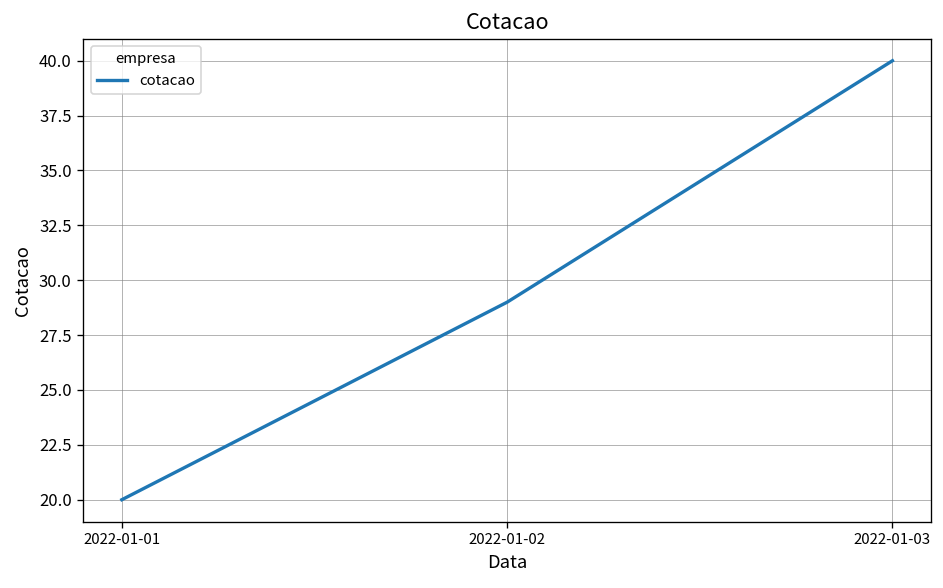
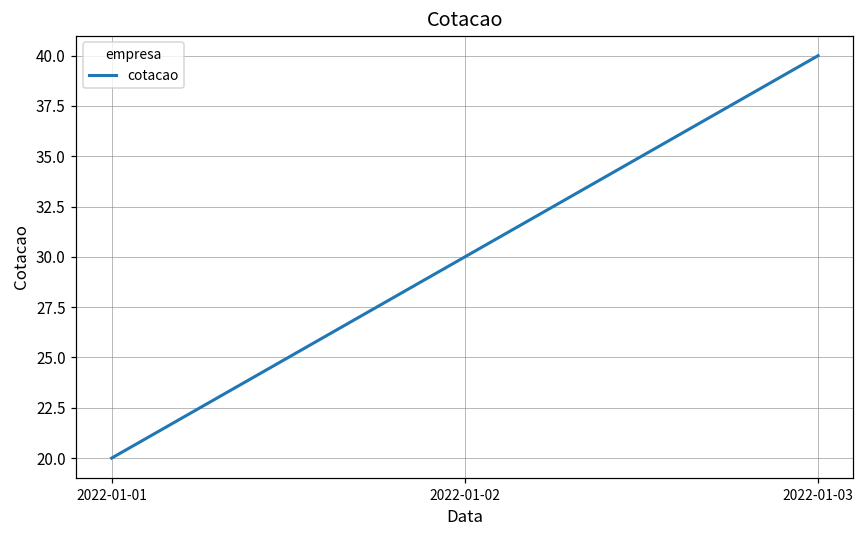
  {
    "2022-01-01": 20,
-   "2022-01-02": 29,
+   "2022-01-02": 30,
    "2022-01-03": 40
  }
